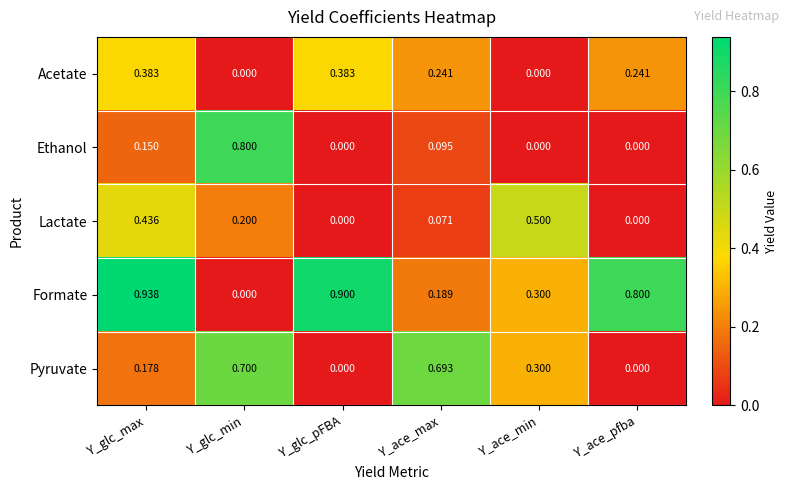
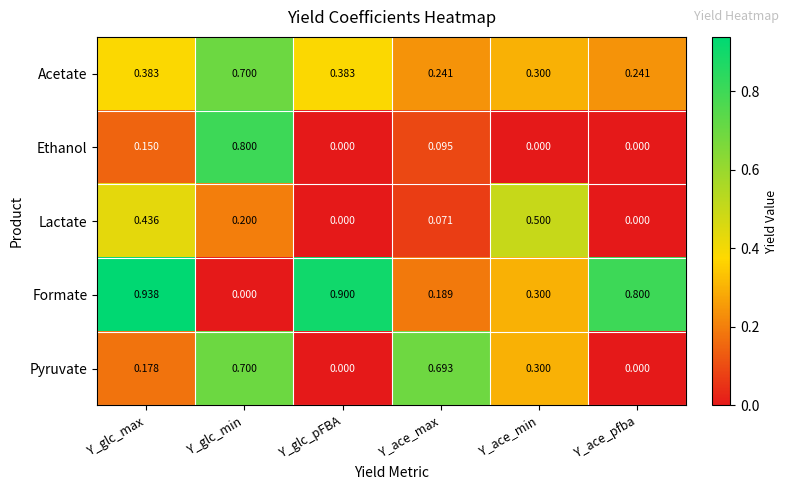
  {
    "Acetate": {
      "Y_glc_max": 0.383,
-     "Y_glc_min": 0.000,
+     "Y_glc_min": 0.700,
      "Y_glc_pFBA": 0.383,
      "Y_ace_max": 0.241,
-     "Y_ace_min": 0.000,
+     "Y_ace_min": 0.300,
      "Y_ace_pfba": 0.241
    },
    "Ethanol": {
      "Y_glc_max": 0.150,
      "Y_glc_min": 0.800,
      "Y_glc_pFBA": 0.000,
      "Y_ace_max": 0.095,
      "Y_ace_min": 0.000,
      "Y_ace_pfba": 0.000
    },
    "Lactate": {
      "Y_glc_max": 0.436,
      "Y_glc_min": 0.200,
      "Y_glc_pFBA": 0.000,
      "Y_ace_max": 0.071,
      "Y_ace_min": 0.500,
      "Y_ace_pfba": 0.000
    },
    "Formate": {
      "Y_glc_max": 0.938,
      "Y_glc_min": 0.000,
      "Y_glc_pFBA": 0.900,
      "Y_ace_max": 0.189,
      "Y_ace_min": 0.300,
      "Y_ace_pfba": 0.800
    },
    "Pyruvate": {
      "Y_glc_max": 0.178,
      "Y_glc_min": 0.700,
      "Y_glc_pFBA": 0.000,
      "Y_ace_max": 0.693,
      "Y_ace_min": 0.300,
      "Y_ace_pfba": 0.000
    }
  }
